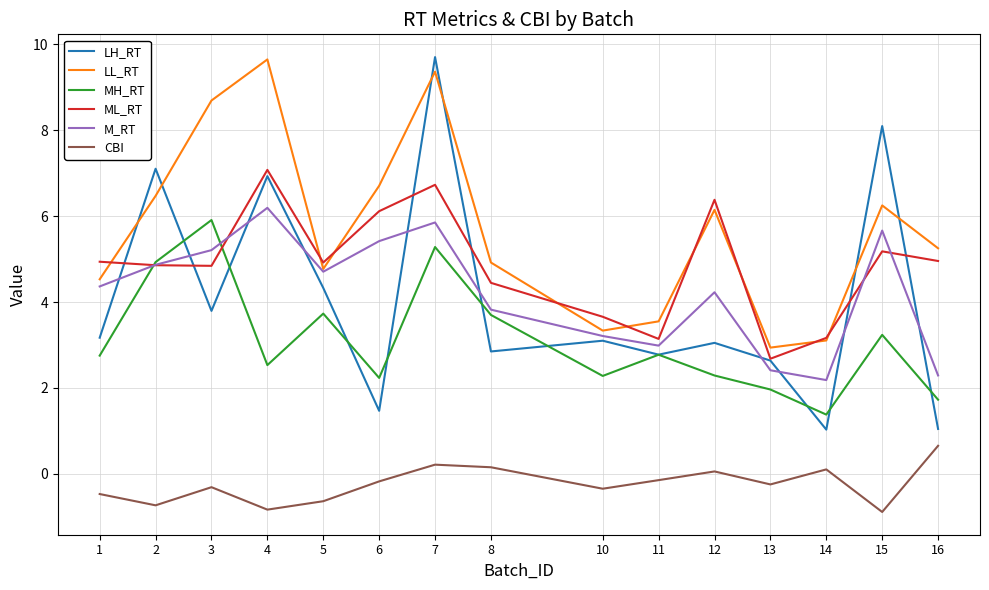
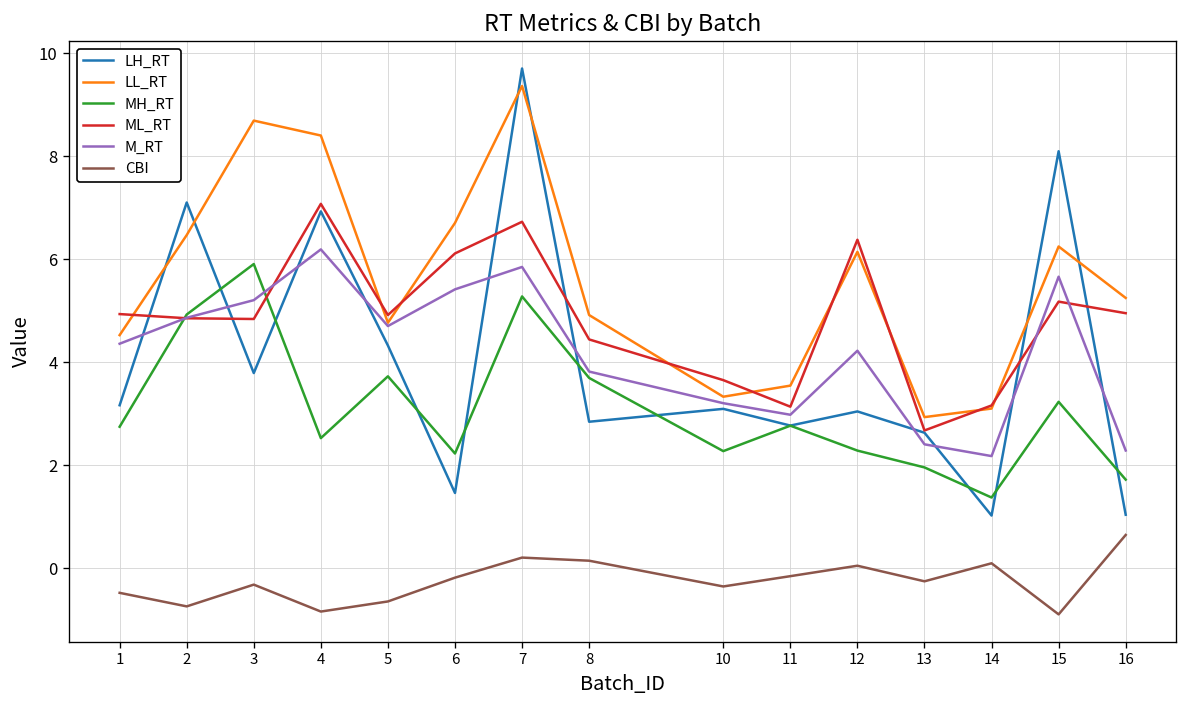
  {
    "LH_RT": {
      "1": 3.2,
      "2": 7.1,
      "3": 3.8,
      "4": 6.9,
      "5": 4.3,
      "6": 1.5,
      "7": 9.7,
      "8": 2.8,
      "10": 3.1,
      "12": 3.0,
      "14": 1.0,
      "15": 8.1,
      "16": 1.0
    },
    "LL_RT": {
      "1": 4.5,
      "2": 6.5,
      "3": 8.7,
-     "4": 9.7,
+     "4": 8.4,
      "5": 4.8,
      "6": 6.7,
      "7": 9.4,
      "8": 4.9,
      "10": 3.3,
      "11": 3.5,
      "12": 6.1,
      "13": 2.9,
      "14": 3.1,
      "15": 6.3,
      "16": 5.3
    },
    "MH_RT": {
      "1": 2.8,
      "2": 4.9,
      "3": 5.9,
      "4": 2.5,
      "5": 3.7,
      "6": 2.2,
      "7": 5.3,
      "8": 3.7,
      "10": 2.3,
      "12": 2.3,
      "13": 2.0,
      "14": 1.4,
      "15": 3.2,
      "16": 1.7
    },
    "ML_RT": {
      "1": 4.9,
      "3": 4.8,
      "4": 7.1,
      "5": 4.9,
      "6": 6.1,
      "7": 6.7,
      "8": 4.4,
      "10": 3.7,
      "11": 3.1,
      "12": 6.4,
      "14": 3.2,
      "15": 5.2,
      "16": 5.0
    },
    "M_RT": {
      "1": 4.4,
      "3": 5.2,
      "4": 6.2,
      "5": 4.7,
      "6": 5.4,
      "7": 5.9,
      "8": 3.8,
      "10": 3.2,
      "11": 3.0,
      "12": 4.2,
      "13": 2.4,
      "14": 2.2,
      "15": 5.7,
      "16": 2.3
    },
    "CBI": {
      "1": -0.5,
      "2": -0.7,
      "3": -0.3,
      "4": -0.8,
      "5": -0.6,
      "6": -0.2,
      "7": 0.2,
      "8": 0.2,
      "10": -0.4,
      "11": -0.2,
      "12": 0.1,
      "13": -0.3,
      "14": 0.1,
      "15": -0.9,
      "16": 0.7
    }
  }
